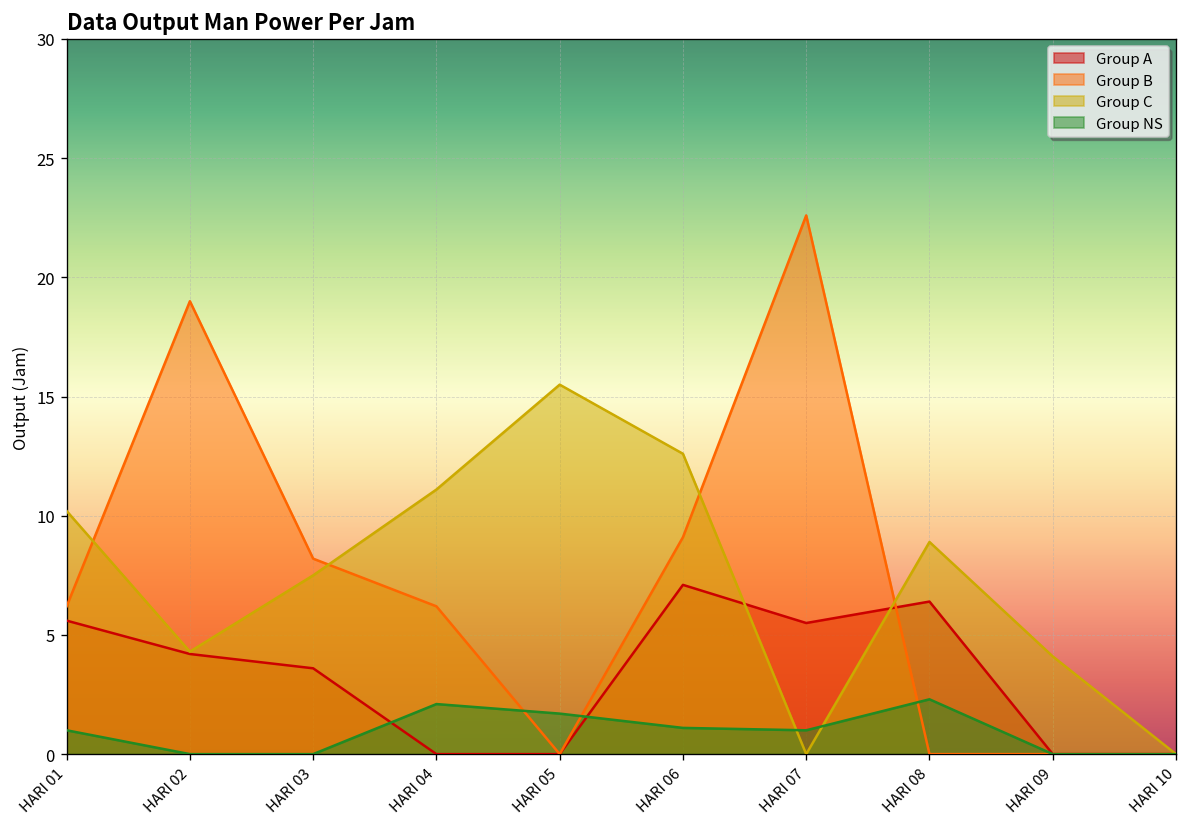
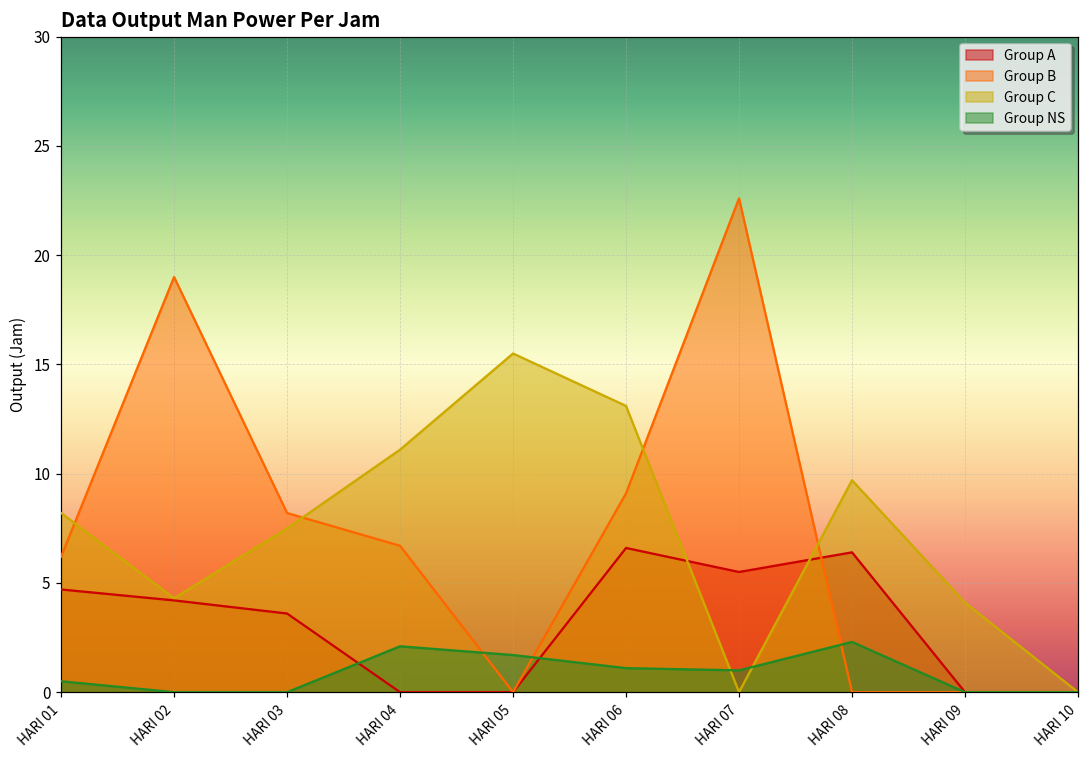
  {
    "Group A": {
-     "HARI 01": 5.6,
+     "HARI 01": 4.7,
      "HARI 03": 3.6,
      "HARI 04": 0.0,
-     "HARI 06": 7.1,
+     "HARI 06": 6.6,
      "HARI 07": 5.5,
      "HARI 08": 6.4
    },
    "Group B": {
      "HARI 01": 6.2,
      "HARI 02": 19.0,
      "HARI 03": 8.2,
-     "HARI 04": 6.2,
+     "HARI 04": 6.7,
      "HARI 06": 9.1,
      "HARI 07": 22.6,
      "HARI 08": 0.0
    },
    "Group C": {
-     "HARI 01": 10.2,
+     "HARI 01": 8.2,
      "HARI 03": 7.5,
      "HARI 04": 11.1,
      "HARI 05": 15.5,
-     "HARI 06": 12.6,
+     "HARI 06": 13.1,
      "HARI 07": 0.0,
-     "HARI 08": 8.9,
+     "HARI 08": 9.7,
      "HARI 09": 4.1
    },
    "Group NS": {
-     "HARI 01": 1.0,
+     "HARI 01": 0.5,
      "HARI 02": 0.0,
      "HARI 03": 0.0,
      "HARI 04": 2.1,
      "HARI 05": 1.7,
      "HARI 06": 1.1,
      "HARI 07": 1.0,
      "HARI 08": 2.3
    }
  }
